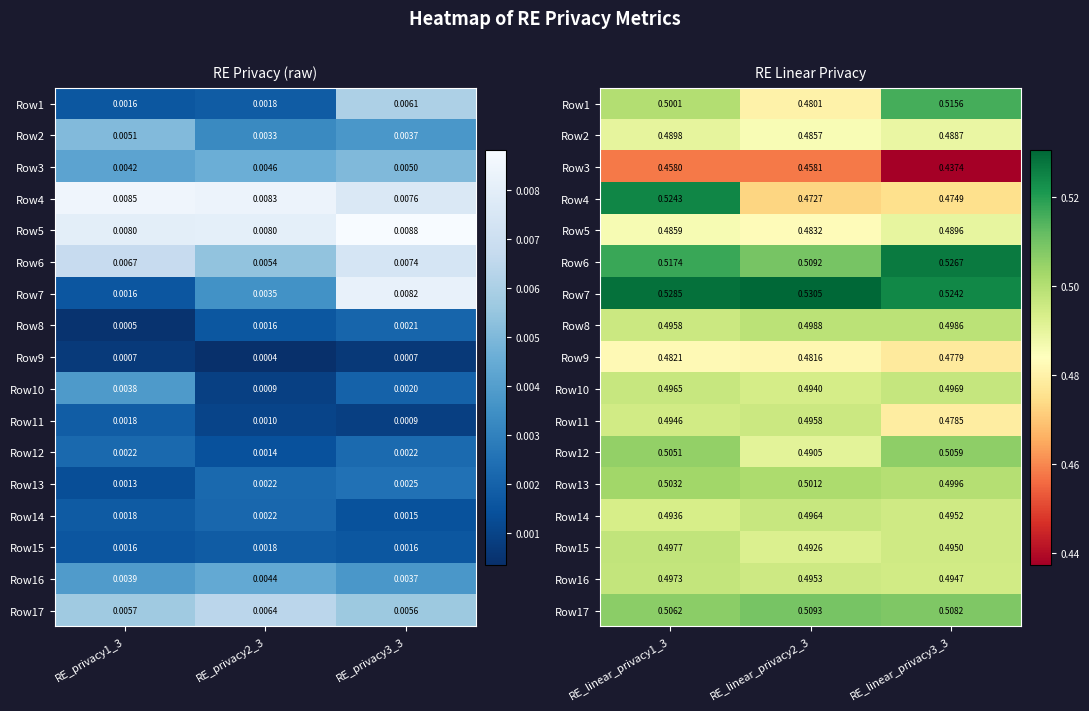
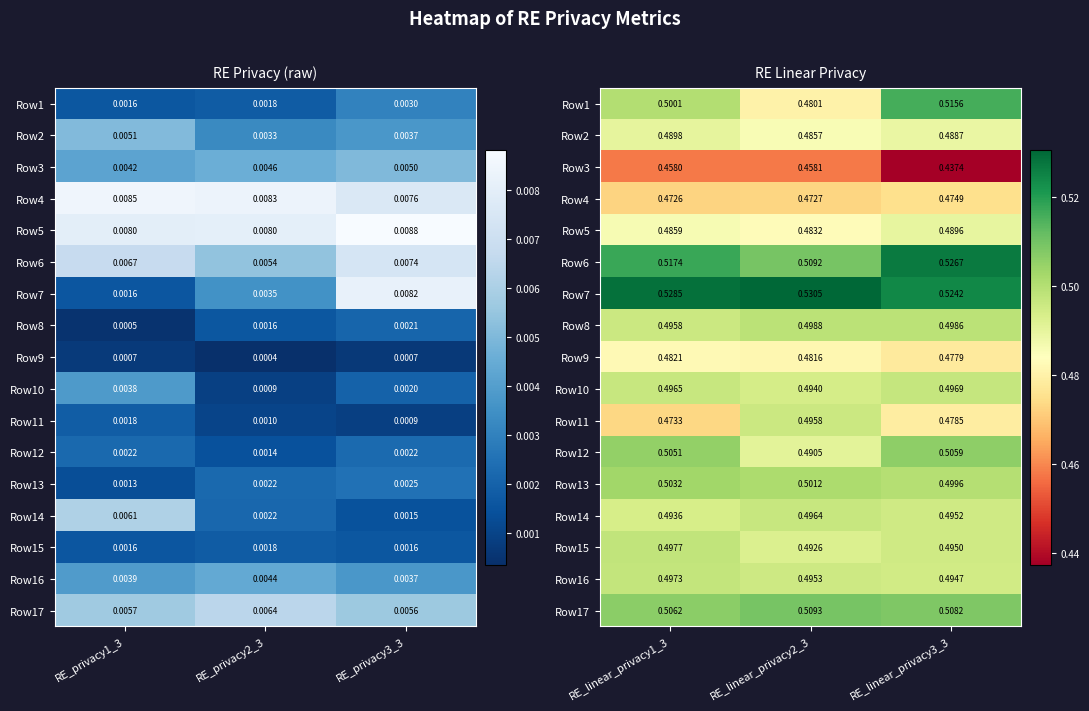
  {
    "RE Privacy (raw)": {
      "Row1": {
        "RE_privacy1_3": 0.0016,
        "RE_privacy2_3": 0.0018,
-       "RE_privacy3_3": 0.0061
+       "RE_privacy3_3": 0.0030
      },
      "Row2": {
        "RE_privacy1_3": 0.0051,
        "RE_privacy2_3": 0.0033,
        "RE_privacy3_3": 0.0037
      },
      "Row3": {
        "RE_privacy1_3": 0.0042,
        "RE_privacy2_3": 0.0046,
        "RE_privacy3_3": 0.0050
      },
      "Row4": {
        "RE_privacy1_3": 0.0085,
        "RE_privacy2_3": 0.0083,
        "RE_privacy3_3": 0.0076
      },
      "Row5": {
        "RE_privacy1_3": 0.0080,
        "RE_privacy2_3": 0.0080,
        "RE_privacy3_3": 0.0088
      },
      "Row6": {
        "RE_privacy1_3": 0.0067,
        "RE_privacy2_3": 0.0054,
        "RE_privacy3_3": 0.0074
      },
      "Row7": {
        "RE_privacy1_3": 0.0016,
        "RE_privacy2_3": 0.0035,
        "RE_privacy3_3": 0.0082
      },
      "Row8": {
        "RE_privacy1_3": 0.0005,
        "RE_privacy2_3": 0.0016,
        "RE_privacy3_3": 0.0021
      },
      "Row9": {
        "RE_privacy1_3": 0.0007,
        "RE_privacy2_3": 0.0004,
        "RE_privacy3_3": 0.0007
      },
      "Row10": {
        "RE_privacy1_3": 0.0038,
        "RE_privacy2_3": 0.0009,
        "RE_privacy3_3": 0.0020
      },
      "Row11": {
        "RE_privacy1_3": 0.0018,
        "RE_privacy2_3": 0.0010,
        "RE_privacy3_3": 0.0009
      },
      "Row12": {
        "RE_privacy1_3": 0.0022,
        "RE_privacy2_3": 0.0014,
        "RE_privacy3_3": 0.0022
      },
      "Row13": {
        "RE_privacy1_3": 0.0013,
        "RE_privacy2_3": 0.0022,
        "RE_privacy3_3": 0.0025
      },
      "Row14": {
-       "RE_privacy1_3": 0.0018,
+       "RE_privacy1_3": 0.0061,
        "RE_privacy2_3": 0.0022,
        "RE_privacy3_3": 0.0015
      },
      "Row15": {
        "RE_privacy1_3": 0.0016,
        "RE_privacy2_3": 0.0018,
        "RE_privacy3_3": 0.0016
      },
      "Row16": {
        "RE_privacy1_3": 0.0039,
        "RE_privacy2_3": 0.0044,
        "RE_privacy3_3": 0.0037
      },
      "Row17": {
        "RE_privacy1_3": 0.0057,
        "RE_privacy2_3": 0.0064,
        "RE_privacy3_3": 0.0056
      }
    },
    "RE Linear Privacy": {
      "Row1": {
        "RE_linear_privacy1_3": 0.5001,
        "RE_linear_privacy2_3": 0.4801,
        "RE_linear_privacy3_3": 0.5156
      },
      "Row2": {
        "RE_linear_privacy1_3": 0.4898,
        "RE_linear_privacy2_3": 0.4857,
        "RE_linear_privacy3_3": 0.4887
      },
      "Row3": {
        "RE_linear_privacy1_3": 0.4580,
        "RE_linear_privacy2_3": 0.4581,
        "RE_linear_privacy3_3": 0.4374
      },
      "Row4": {
-       "RE_linear_privacy1_3": 0.5243,
+       "RE_linear_privacy1_3": 0.4726,
        "RE_linear_privacy2_3": 0.4727,
        "RE_linear_privacy3_3": 0.4749
      },
      "Row5": {
        "RE_linear_privacy1_3": 0.4859,
        "RE_linear_privacy2_3": 0.4832,
        "RE_linear_privacy3_3": 0.4896
      },
      "Row6": {
        "RE_linear_privacy1_3": 0.5174,
        "RE_linear_privacy2_3": 0.5092,
        "RE_linear_privacy3_3": 0.5267
      },
      "Row7": {
        "RE_linear_privacy1_3": 0.5285,
        "RE_linear_privacy2_3": 0.5305,
        "RE_linear_privacy3_3": 0.5242
      },
      "Row8": {
        "RE_linear_privacy1_3": 0.4958,
        "RE_linear_privacy2_3": 0.4988,
        "RE_linear_privacy3_3": 0.4986
      },
      "Row9": {
        "RE_linear_privacy1_3": 0.4821,
        "RE_linear_privacy2_3": 0.4816,
        "RE_linear_privacy3_3": 0.4779
      },
      "Row10": {
        "RE_linear_privacy1_3": 0.4965,
        "RE_linear_privacy2_3": 0.4940,
        "RE_linear_privacy3_3": 0.4969
      },
      "Row11": {
-       "RE_linear_privacy1_3": 0.4946,
+       "RE_linear_privacy1_3": 0.4733,
        "RE_linear_privacy2_3": 0.4958,
        "RE_linear_privacy3_3": 0.4785
      },
      "Row12": {
        "RE_linear_privacy1_3": 0.5051,
        "RE_linear_privacy2_3": 0.4905,
        "RE_linear_privacy3_3": 0.5059
      },
      "Row13": {
        "RE_linear_privacy1_3": 0.5032,
        "RE_linear_privacy2_3": 0.5012,
        "RE_linear_privacy3_3": 0.4996
      },
      "Row14": {
        "RE_linear_privacy1_3": 0.4936,
        "RE_linear_privacy2_3": 0.4964,
        "RE_linear_privacy3_3": 0.4952
      },
      "Row15": {
        "RE_linear_privacy1_3": 0.4977,
        "RE_linear_privacy2_3": 0.4926,
        "RE_linear_privacy3_3": 0.4950
      },
      "Row16": {
        "RE_linear_privacy1_3": 0.4973,
        "RE_linear_privacy2_3": 0.4953,
        "RE_linear_privacy3_3": 0.4947
      },
      "Row17": {
        "RE_linear_privacy1_3": 0.5062,
        "RE_linear_privacy2_3": 0.5093,
        "RE_linear_privacy3_3": 0.5082
      }
    }
  }
